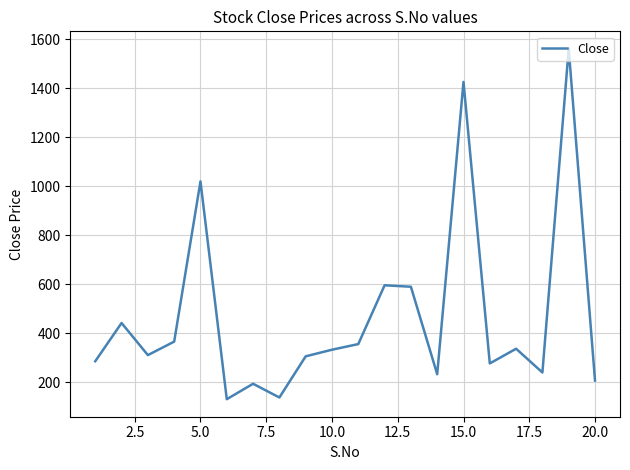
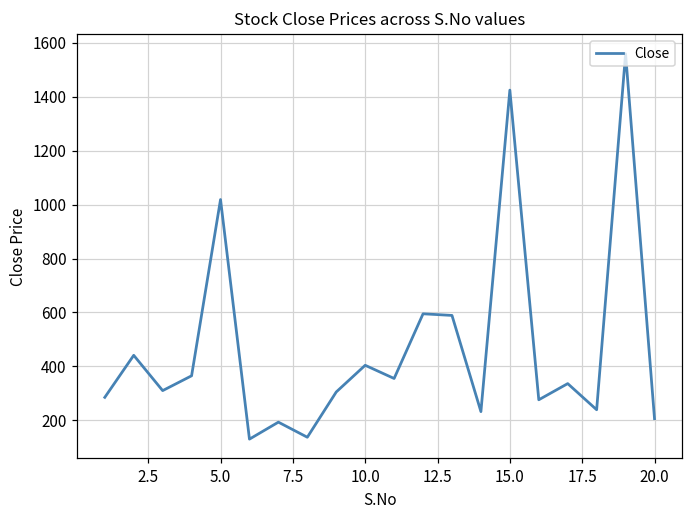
  {
    "5.0": 1020,
-   "10.0": 330,
+   "10.0": 400,
    "15.0": 1430,
    "20.0": 210
  }
